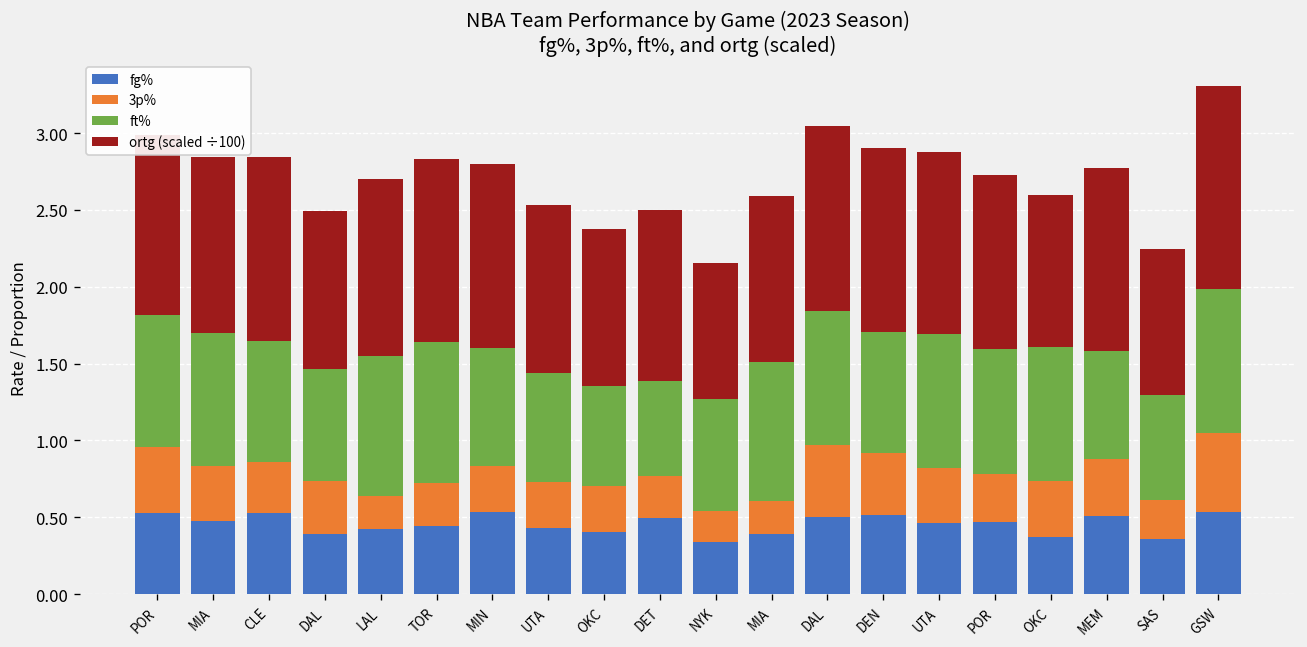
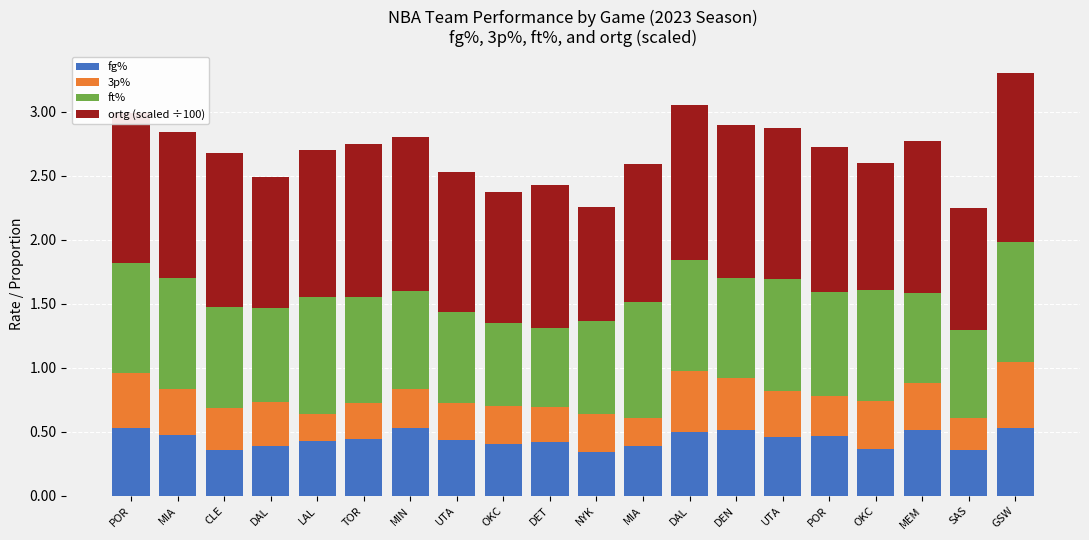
  {
    "fg%": {
-     "CLE": 0.53,
+     "CLE": 0.36,
      "LAL": 0.43,
      "TOR": 0.44,
      "MIN": 0.53,
-     "DET": 0.49,
+     "DET": 0.42,
      "NYK": 0.34,
      "DEN": 0.51,
      "MEM": 0.51,
      "SAS": 0.36,
      "GSW": 0.53
    },
    "3p%": {
      "CLE": 0.33,
      "LAL": 0.2,
      "TOR": 0.28,
      "MIN": 0.3,
      "DET": 0.27,
-     "NYK": 0.2,
+     "NYK": 0.3,
      "DEN": 0.4,
      "MEM": 0.37,
      "SAS": 0.25,
      "GSW": 0.5
    },
    "ft%": {
      "CLE": 0.79,
      "LAL": 0.91,
-     "TOR": 0.92,
+     "TOR": 0.83,
      "MIN": 0.77,
      "DET": 0.62,
      "NYK": 0.73,
      "DEN": 0.79,
      "MEM": 0.70,
      "SAS": 0.68,
      "GSW": 0.94
    },
    "ortg (scaled ÷100)": {
      "CLE": 1.20,
      "LAL": 1.15,
      "TOR": 1.19,
      "MIN": 1.20,
      "DET": 1.12,
      "NYK": 0.89,
      "DEN": 1.20,
      "MEM": 1.19,
      "SAS": 0.95,
      "GSW": 1.32
    }
  }
